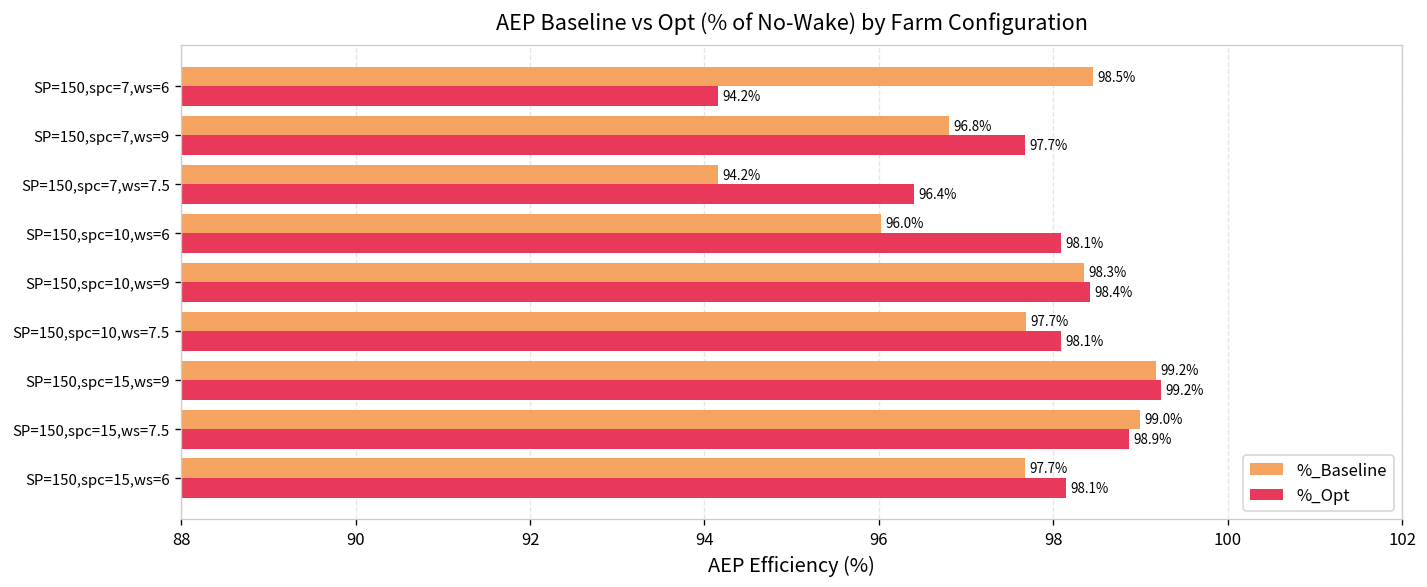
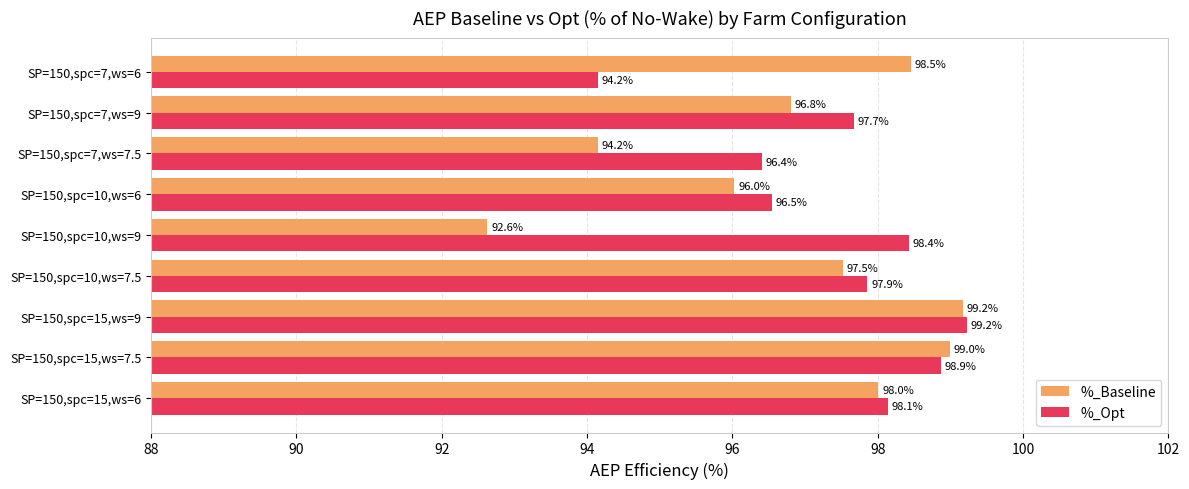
  {
    "%_Baseline": {
      "SP=150,spc=7,ws=6": "98.5%",
      "SP=150,spc=7,ws=9": "96.8%",
      "SP=150,spc=7,ws=7.5": "94.2%",
      "SP=150,spc=10,ws=6": "96.0%",
-     "SP=150,spc=10,ws=9": "98.3%",
-     "SP=150,spc=10,ws=7.5": "97.7%",
+     "SP=150,spc=10,ws=9": "92.6%",
+     "SP=150,spc=10,ws=7.5": "97.5%",
      "SP=150,spc=15,ws=9": "99.2%",
      "SP=150,spc=15,ws=7.5": "99.0%",
-     "SP=150,spc=15,ws=6": "97.7%"
+     "SP=150,spc=15,ws=6": "98.0%"
    },
    "%_Opt": {
      "SP=150,spc=7,ws=6": "94.2%",
      "SP=150,spc=7,ws=9": "97.7%",
      "SP=150,spc=7,ws=7.5": "96.4%",
-     "SP=150,spc=10,ws=6": "98.1%",
+     "SP=150,spc=10,ws=6": "96.5%",
      "SP=150,spc=10,ws=9": "98.4%",
-     "SP=150,spc=10,ws=7.5": "98.1%",
+     "SP=150,spc=10,ws=7.5": "97.9%",
      "SP=150,spc=15,ws=9": "99.2%",
      "SP=150,spc=15,ws=7.5": "98.9%",
      "SP=150,spc=15,ws=6": "98.1%"
    }
  }
